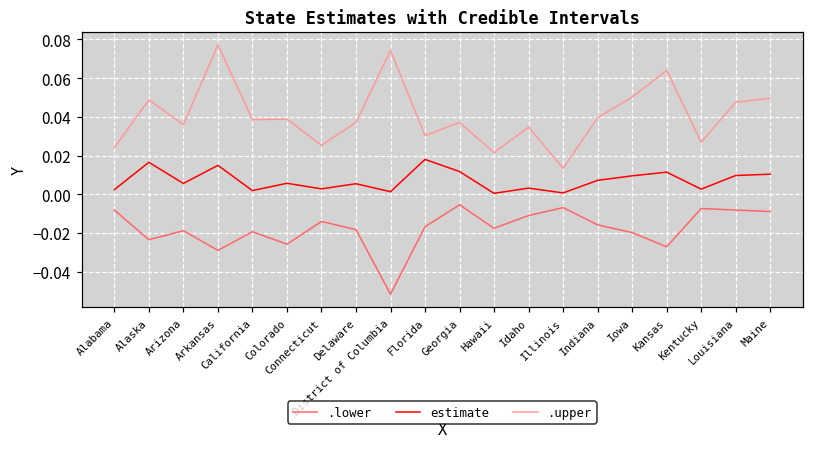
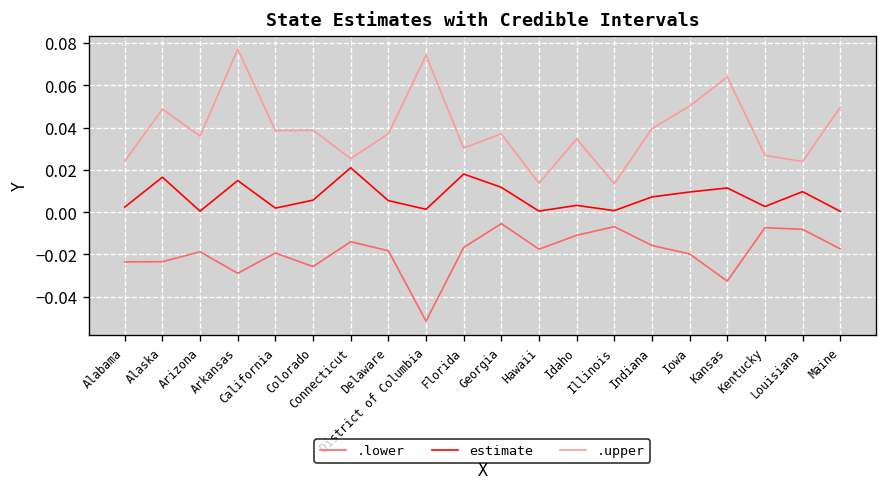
  {
    ".lower": {
-     "Alabama": -0.008,
+     "Alabama": -0.024,
      "Alaska": -0.023,
      "Arizona": -0.019,
      "Arkansas": -0.029,
      "California": -0.019,
      "Colorado": -0.026,
      "Connecticut": -0.014,
      "Delaware": -0.018,
      "District of Columbia": -0.052,
      "Florida": -0.017,
      "Georgia": -0.005,
      "Hawaii": -0.018,
      "Idaho": -0.011,
      "Illinois": -0.007,
      "Indiana": -0.016,
      "Iowa": -0.020,
-     "Kansas": -0.027,
+     "Kansas": -0.033,
      "Kentucky": -0.007,
      "Louisiana": -0.008,
-     "Maine": -0.009
+     "Maine": -0.017
    },
    "estimate": {
      "Alabama": 0.002,
      "Alaska": 0.017,
-     "Arizona": 0.006,
+     "Arizona": 0.000,
      "Arkansas": 0.015,
      "California": 0.002,
      "Colorado": 0.006,
-     "Connecticut": 0.003,
+     "Connecticut": 0.021,
      "Delaware": 0.005,
      "District of Columbia": 0.001,
      "Florida": 0.018,
      "Georgia": 0.012,
      "Hawaii": 0.000,
      "Idaho": 0.003,
      "Illinois": 0.001,
      "Indiana": 0.007,
      "Iowa": 0.010,
      "Kansas": 0.011,
      "Kentucky": 0.003,
      "Louisiana": 0.010,
-     "Maine": 0.010
+     "Maine": 0.000
    },
    ".upper": {
      "Alabama": 0.024,
      "Alaska": 0.049,
      "Arizona": 0.036,
      "Arkansas": 0.077,
      "California": 0.039,
      "Colorado": 0.039,
      "Connecticut": 0.025,
      "Delaware": 0.037,
      "District of Columbia": 0.074,
      "Florida": 0.030,
      "Georgia": 0.037,
-     "Hawaii": 0.022,
+     "Hawaii": 0.014,
      "Idaho": 0.035,
      "Illinois": 0.013,
      "Indiana": 0.040,
      "Iowa": 0.050,
      "Kansas": 0.064,
      "Kentucky": 0.027,
-     "Louisiana": 0.048,
+     "Louisiana": 0.024,
      "Maine": 0.050
    }
  }
